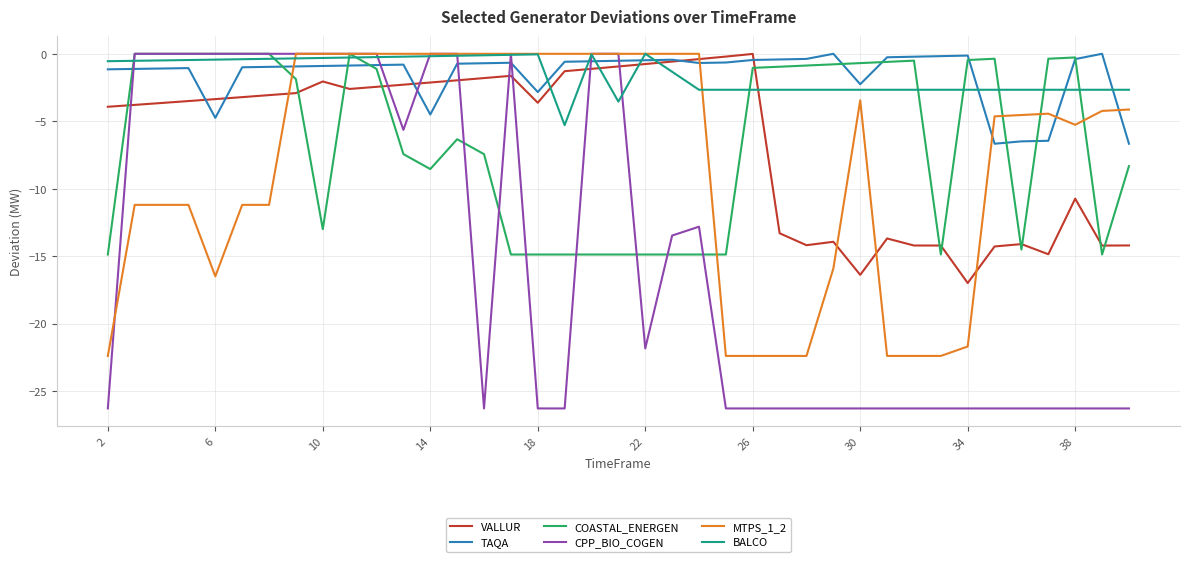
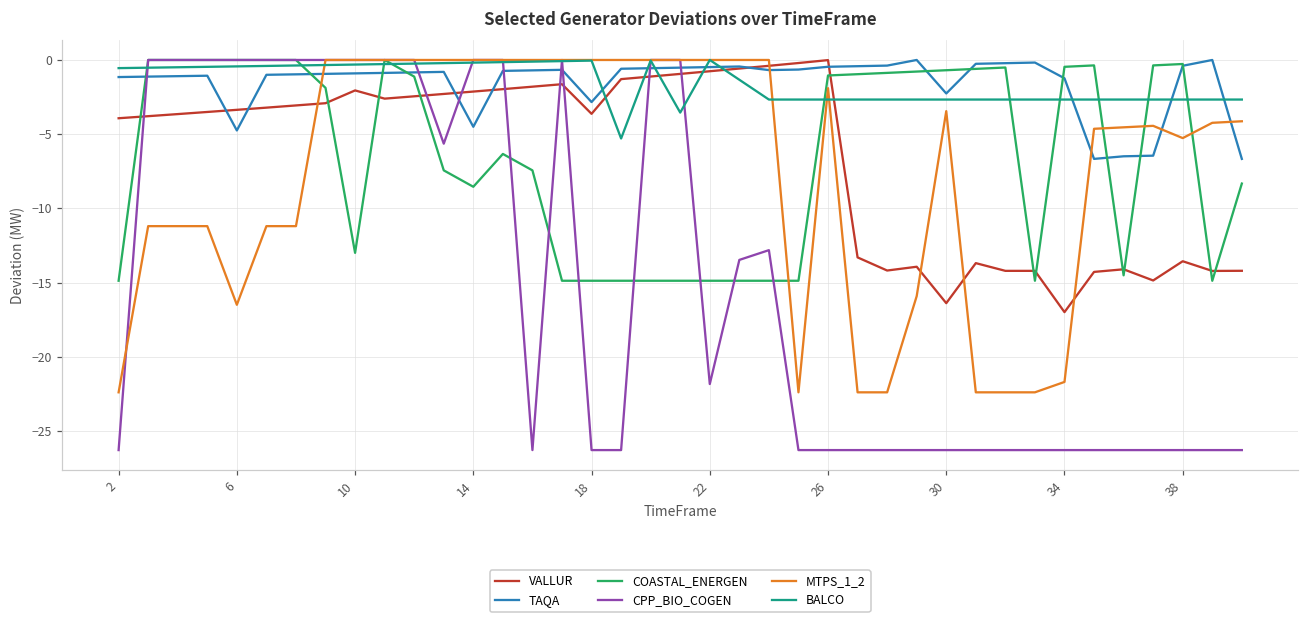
  {
    "VALLUR": {
      "2": -3.9,
      "6": -3.4,
      "10": -2.1,
      "14": -2.1,
      "18": -3.6,
      "22": -0.8,
      "26": 0.0,
      "30": -16.4,
      "34": -17.0,
-     "38": -10.7
+     "38": -13.6
    },
    "TAQA": {
      "2": -1.2,
      "6": -4.8,
      "10": -0.9,
      "14": -4.5,
      "18": -2.8,
      "22": -0.5,
      "26": -0.5,
      "30": -2.3,
-     "34": -0.1
+     "34": -1.2
    },
    "CPP_BIO_COGEN": {
      "2": -26.3,
      "18": -26.3,
      "22": -21.8,
      "26": -26.3,
      "30": -26.3,
      "34": -26.3,
      "38": -26.3
    },
    "MTPS_1_2": {
      "2": -22.4,
      "6": -16.5,
-     "26": -22.4,
+     "26": -1.9,
      "30": -3.4,
      "34": -21.7,
      "38": -5.3
    }
  }
